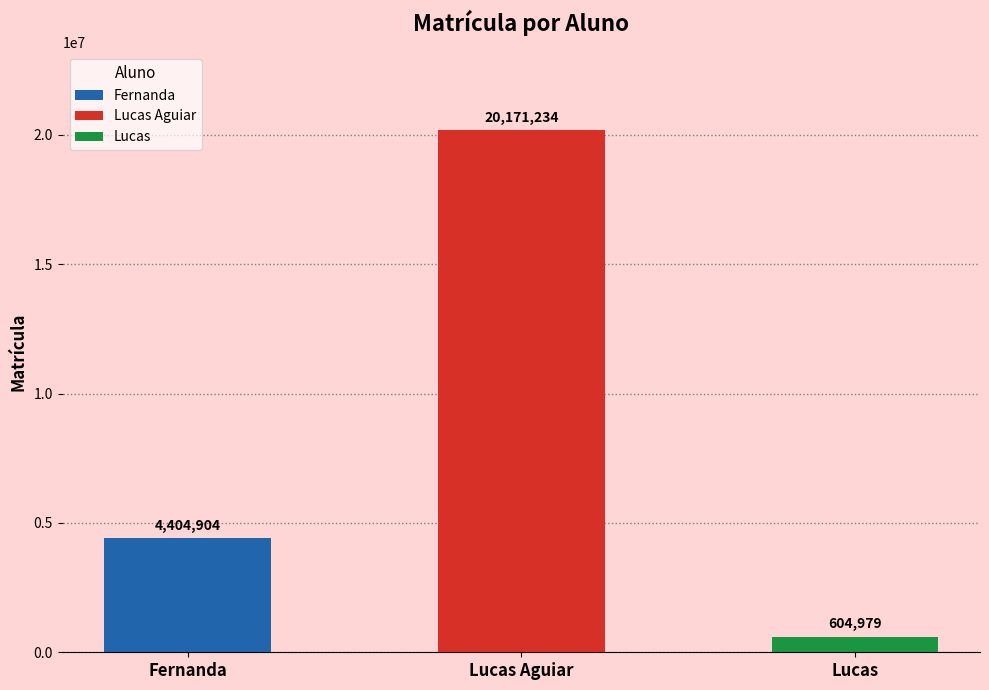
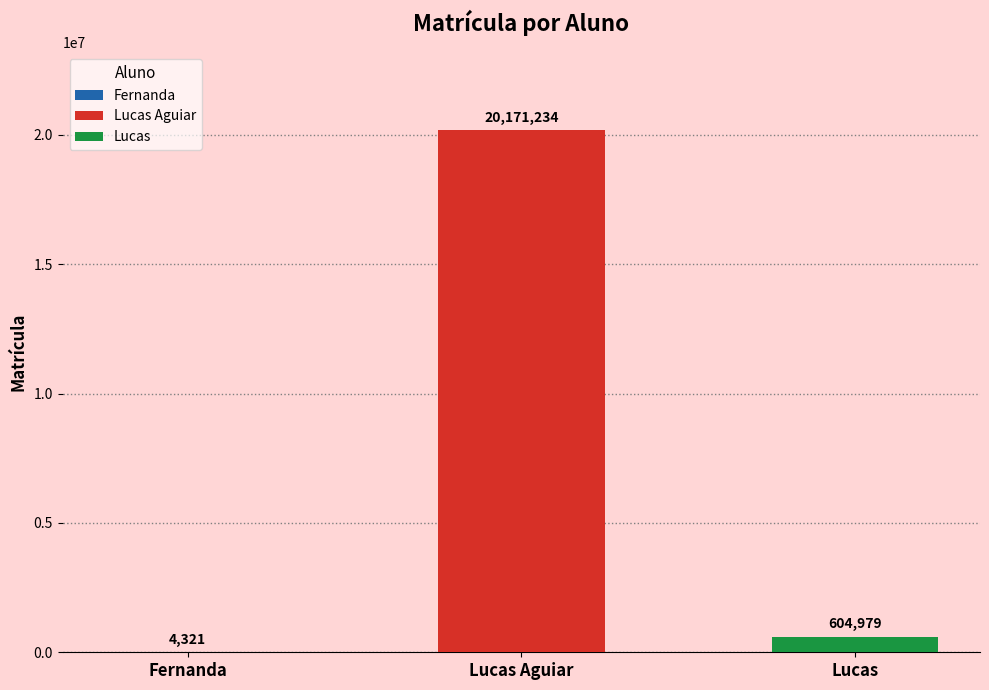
  {
-   "Fernanda": "4,404,904",
+   "Fernanda": "4,321",
    "Lucas Aguiar": "20,171,234",
    "Lucas": "604,979"
  }
